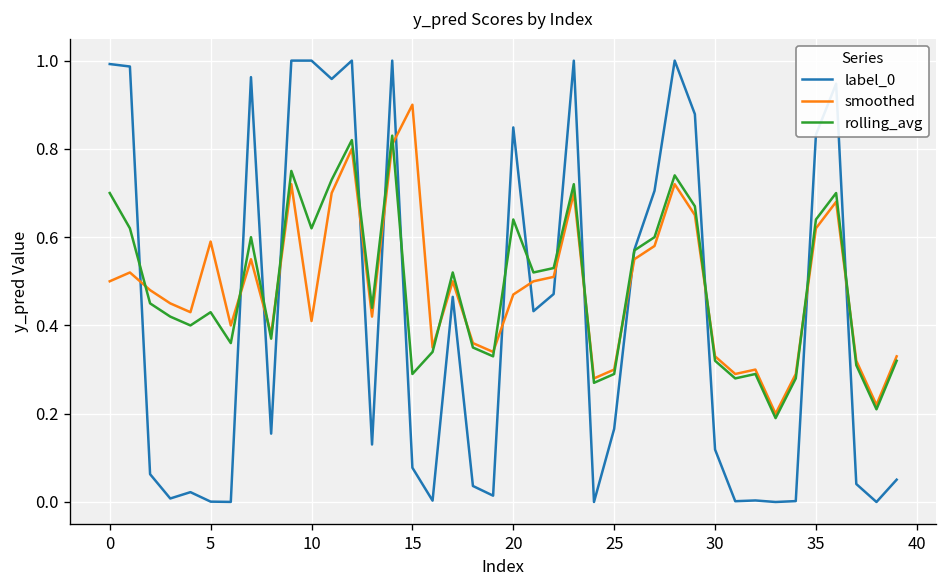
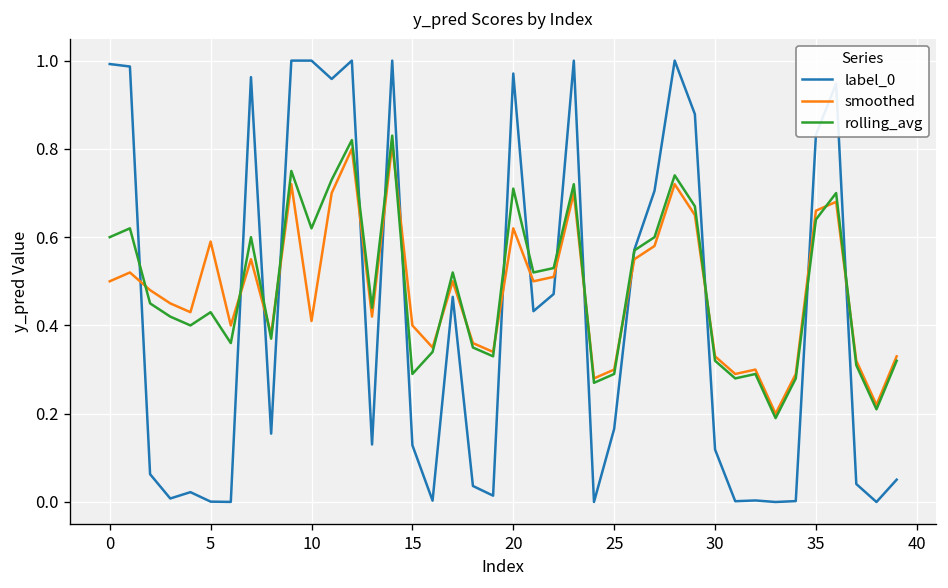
  {
    "label_0": {
      "0": 0.99,
      "5": 0.00,
      "10": 1.00,
-     "15": 0.08,
-     "20": 0.85,
+     "15": 0.13,
+     "20": 0.97,
      "25": 0.17,
      "30": 0.12
    },
    "smoothed": {
      "0": 0.50,
      "5": 0.59,
      "10": 0.41,
-     "15": 0.9,
-     "20": 0.47,
+     "15": 0.4,
+     "20": 0.62,
      "25": 0.30,
      "30": 0.33,
-     "35": 0.62
+     "35": 0.66
    },
    "rolling_avg": {
-     "0": 0.7,
+     "0": 0.6,
      "5": 0.43,
      "10": 0.62,
      "15": 0.29,
-     "20": 0.64,
+     "20": 0.71,
      "25": 0.29,
      "30": 0.32,
      "35": 0.64
    }
  }
